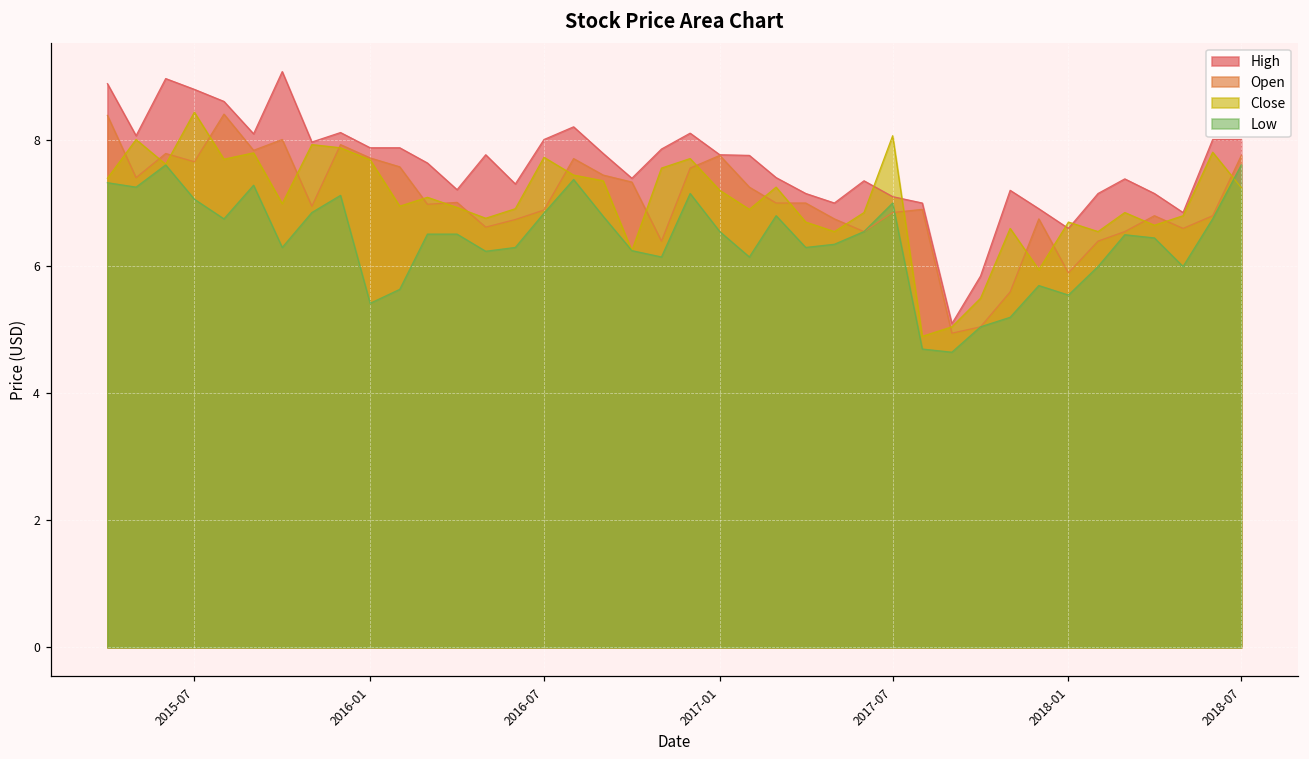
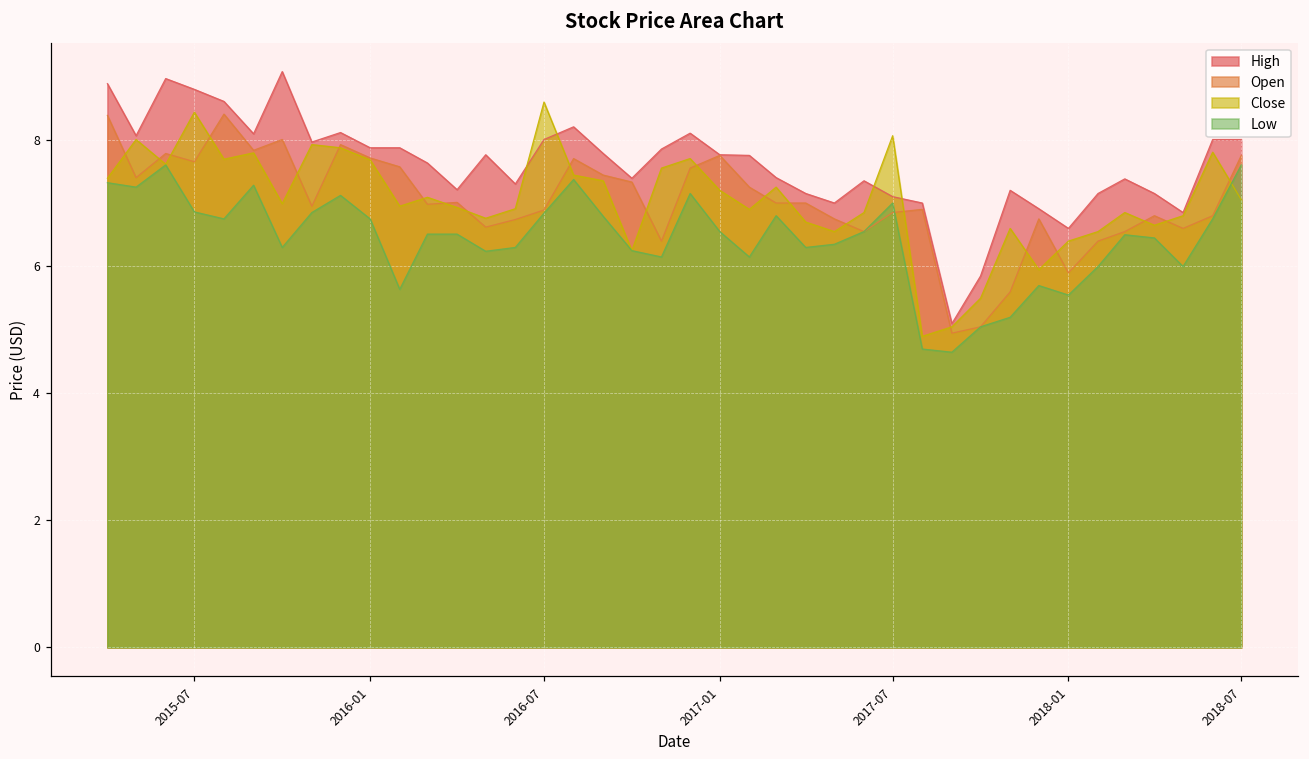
  {
    "Close": {
      "2015-07": 8.4,
-     "2016-07": 7.7,
+     "2016-07": 8.6,
      "2017-01": 7.2,
      "2017-07": 8.1,
-     "2018-01": 6.7,
-     "2018-07": 7.2
+     "2018-01": 6.4,
+     "2018-07": 7.1
    },
    "Low": {
-     "2015-07": 7.1,
-     "2016-01": 5.4,
+     "2015-07": 6.9,
+     "2016-01": 6.8,
      "2016-07": 6.8,
      "2017-01": 6.6,
      "2017-07": 7.0,
      "2018-01": 5.6,
      "2018-07": 7.6
    }
  }
